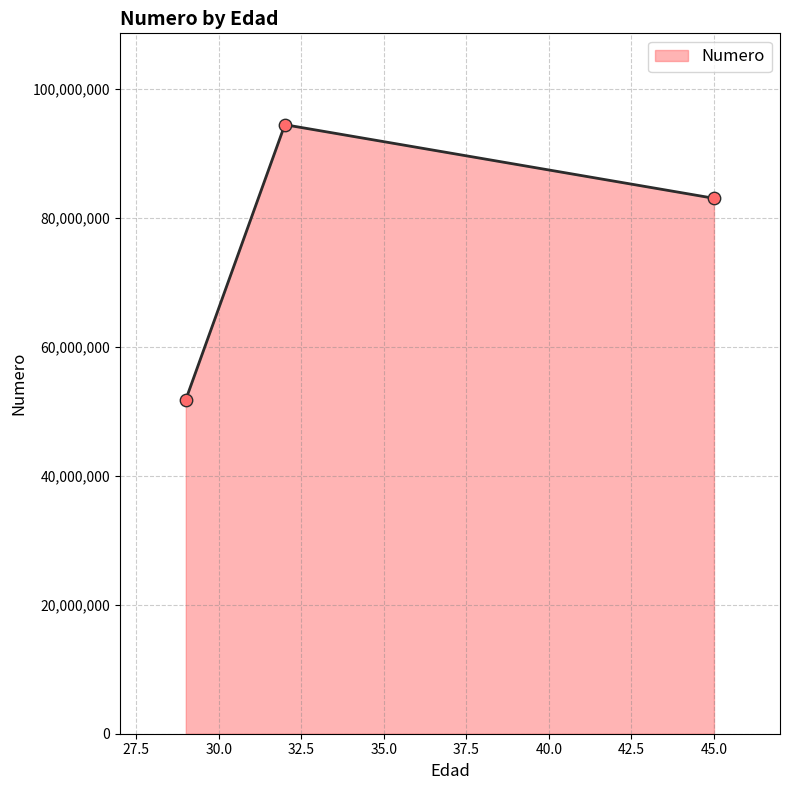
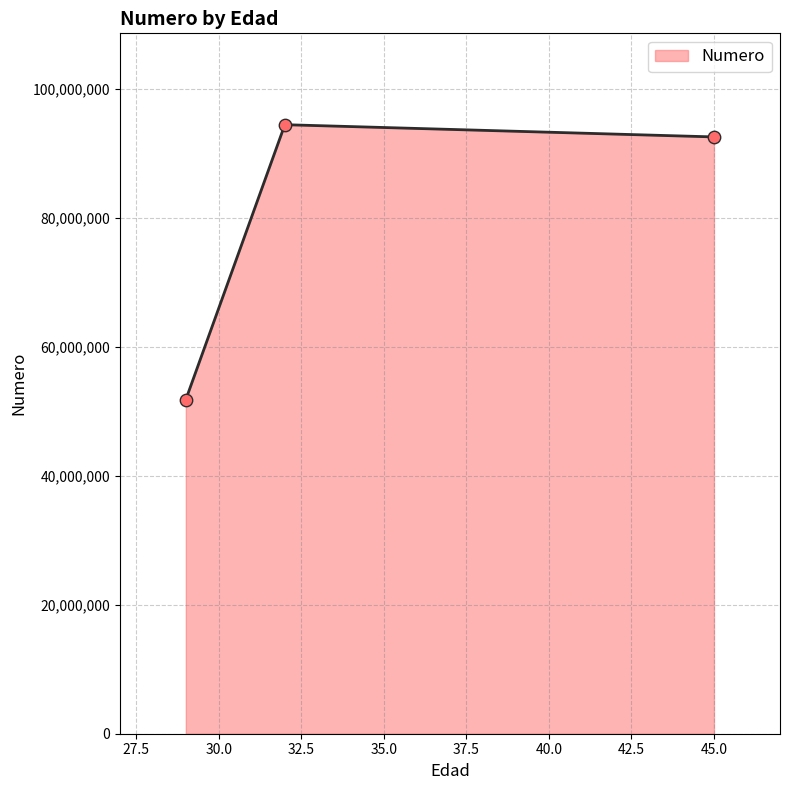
  {
-   "45.0": "83,000,000"
+   "45.0": "93,000,000"
  }
